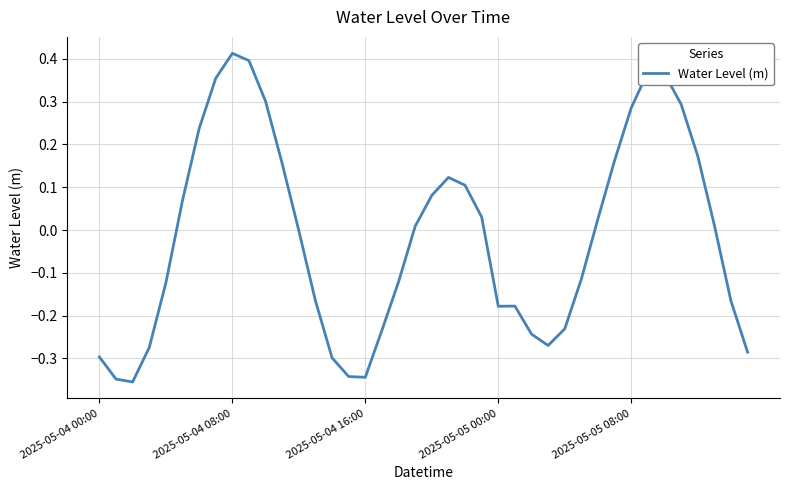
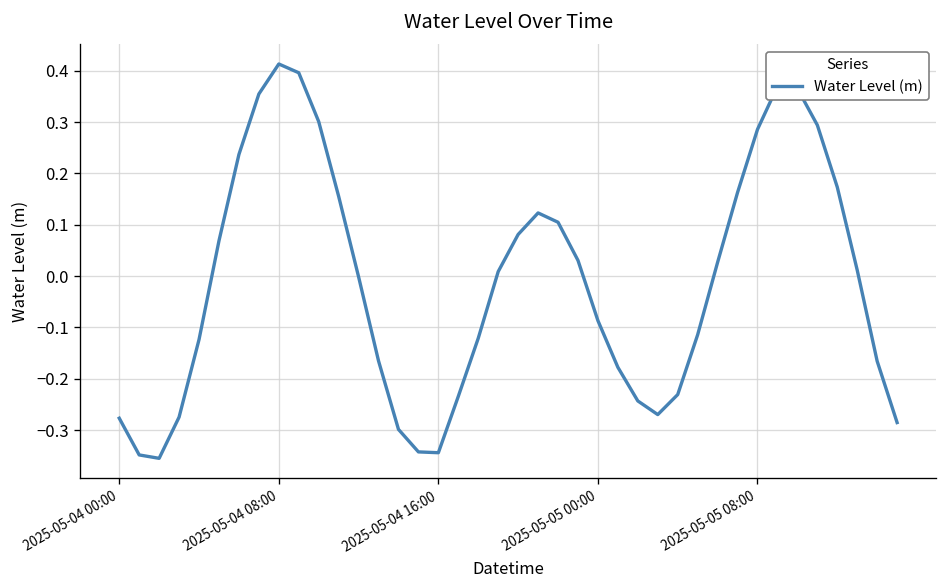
  {
-   "2025-05-04 00:00": -0.30,
+   "2025-05-04 00:00": -0.28,
    "2025-05-04 08:00": 0.41,
    "2025-05-04 16:00": -0.34,
-   "2025-05-05 00:00": -0.18,
+   "2025-05-05 00:00": -0.09,
    "2025-05-05 08:00": 0.29
  }
